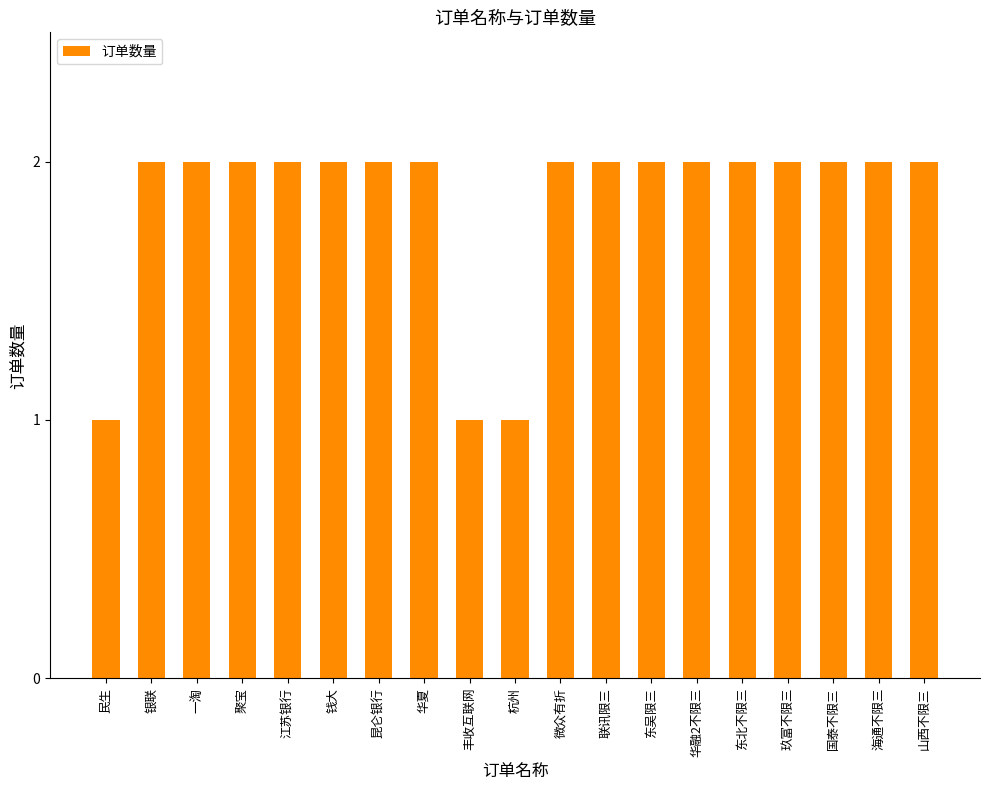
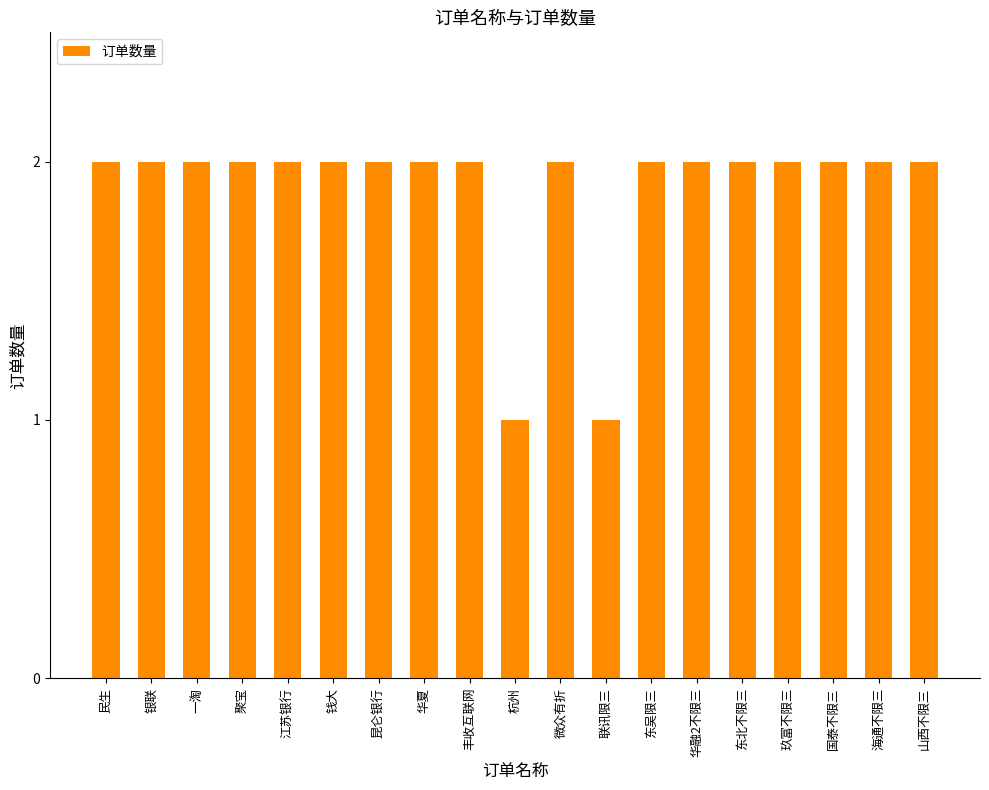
  {
-   "民生": 1,
+   "民生": 2,
    "银联": 2,
    "一淘": 2,
    "聚宝": 2,
    "江苏银行": 2,
    "钱大": 2,
    "昆仑银行": 2,
    "华夏": 2,
-   "丰收互联网": 1,
+   "丰收互联网": 2,
    "杭州": 1,
    "微众有折": 2,
-   "联讯限三": 2,
+   "联讯限三": 1,
    "东吴限三": 2,
    "华融2不限三": 2,
    "东北不限三": 2,
    "玖富不限三": 2,
    "国泰不限三": 2,
    "海通不限三": 2,
    "山西不限三": 2
  }
